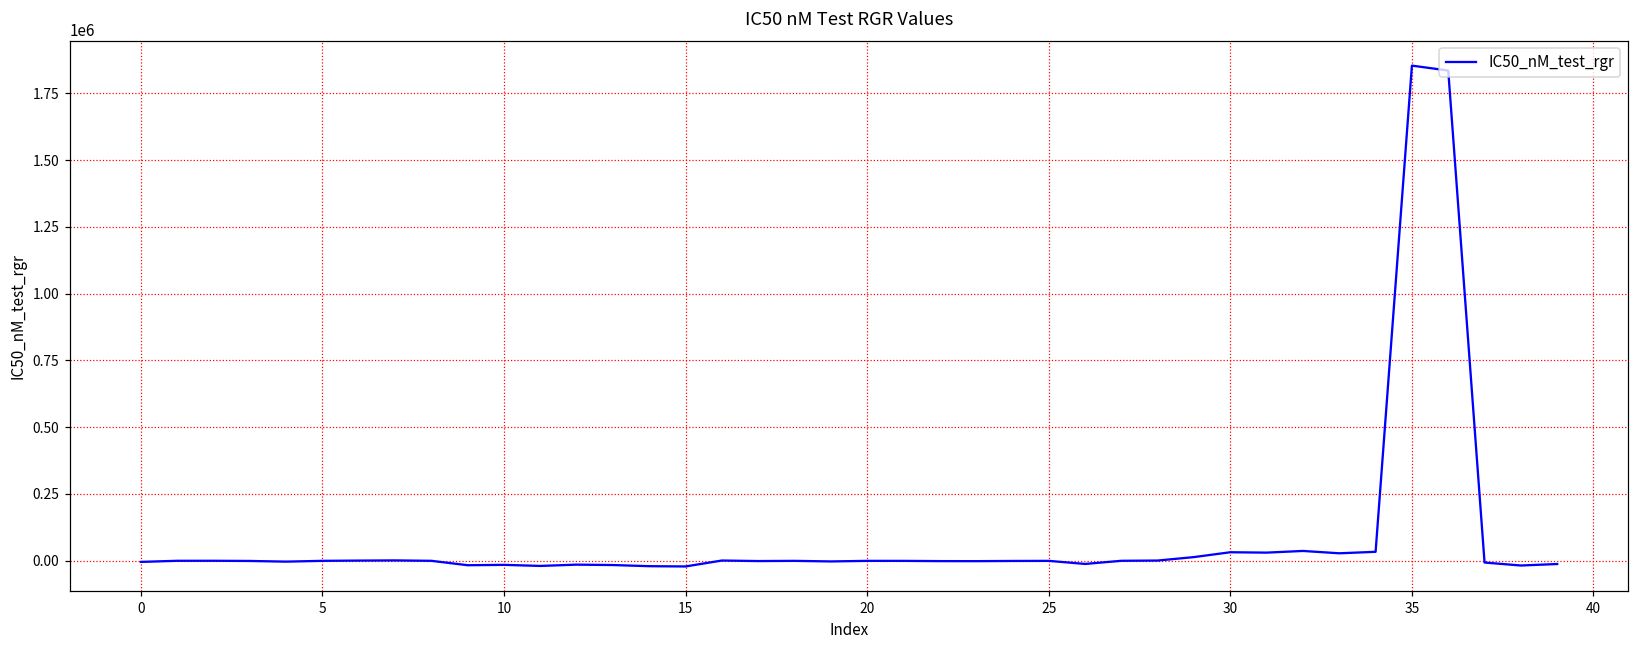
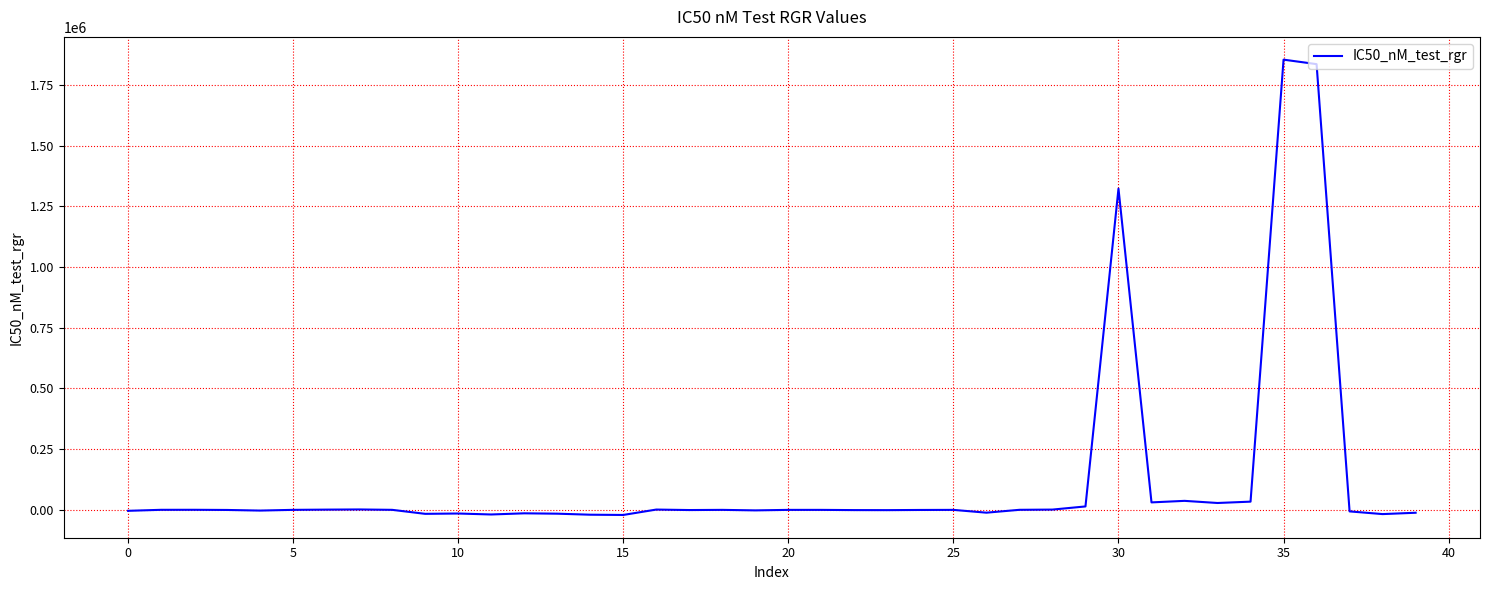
  {
    "0": 0,
    "5": 0,
    "10": -20000,
    "15": -20000,
    "20": 0,
    "25": 0,
-   "30": 30000,
+   "30": 1320000,
    "35": 1850000
  }
